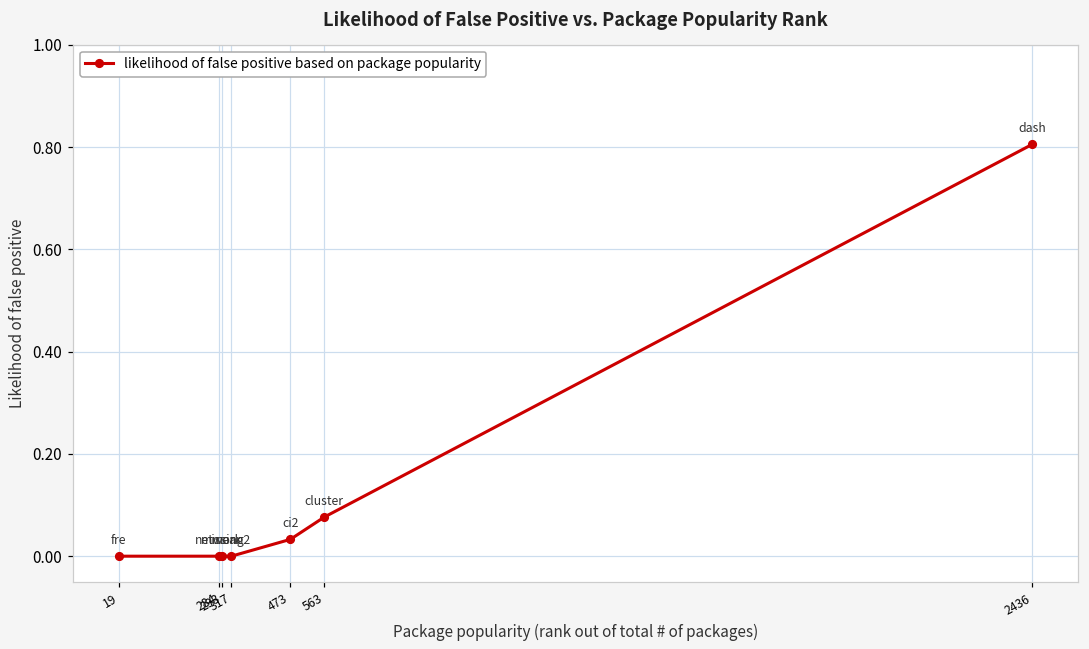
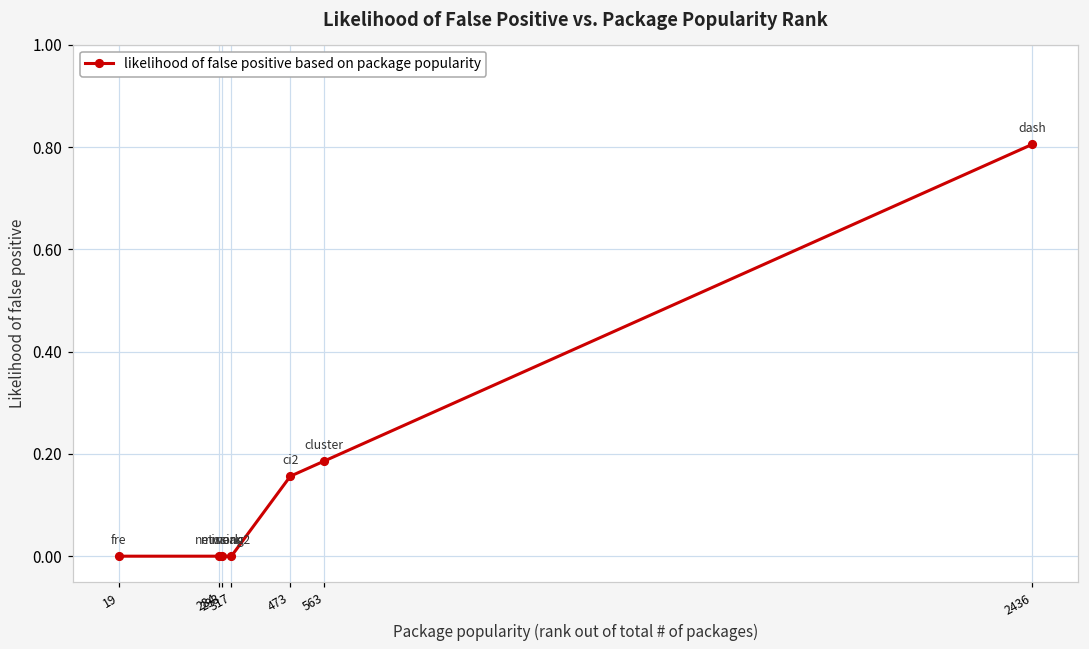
  {
    "19": 0.00,
    "284": 0.00,
    "293": 0.00,
    "317": 0.00,
-   "473": 0.03,
-   "563": 0.08,
+   "473": 0.16,
+   "563": 0.19,
    "2436": 0.81
  }
